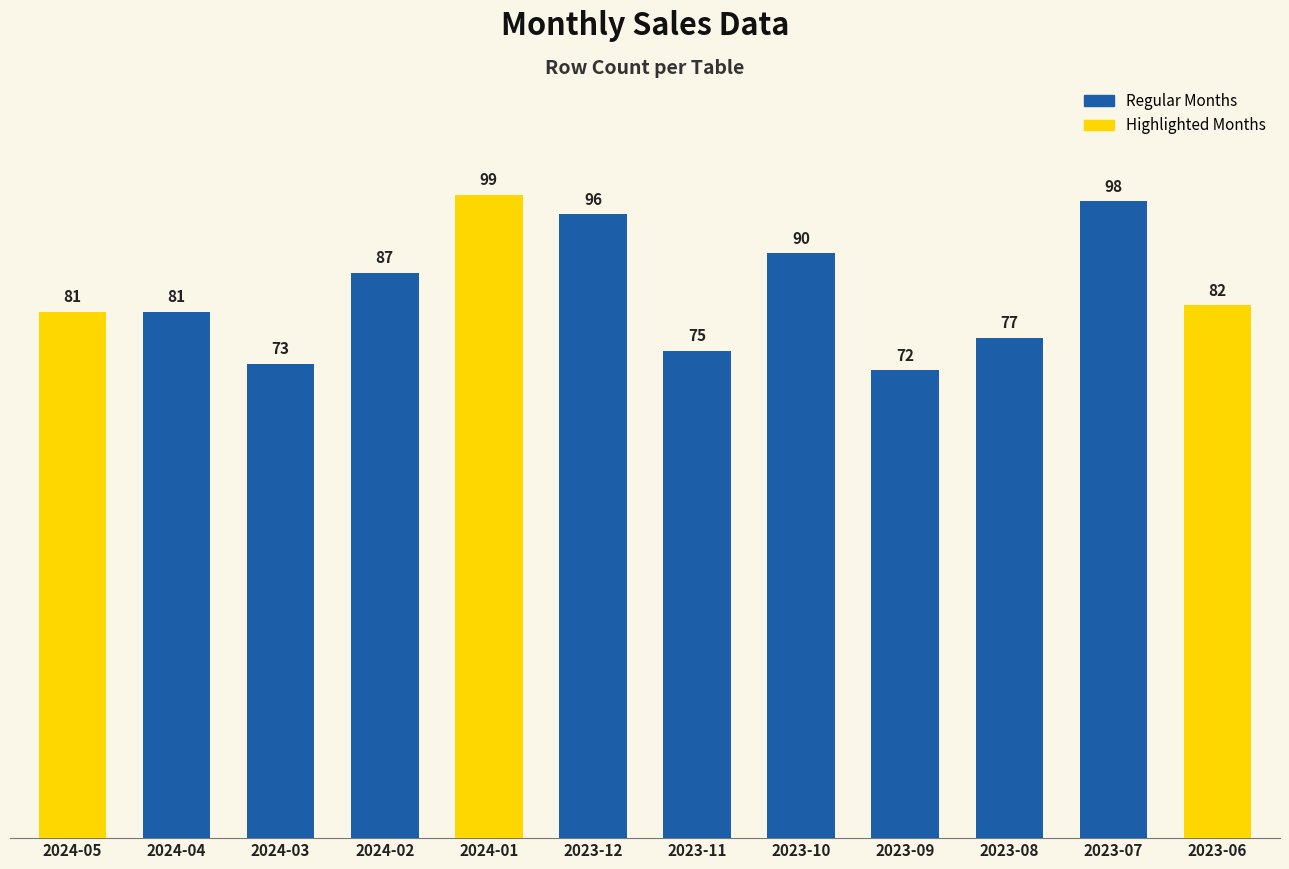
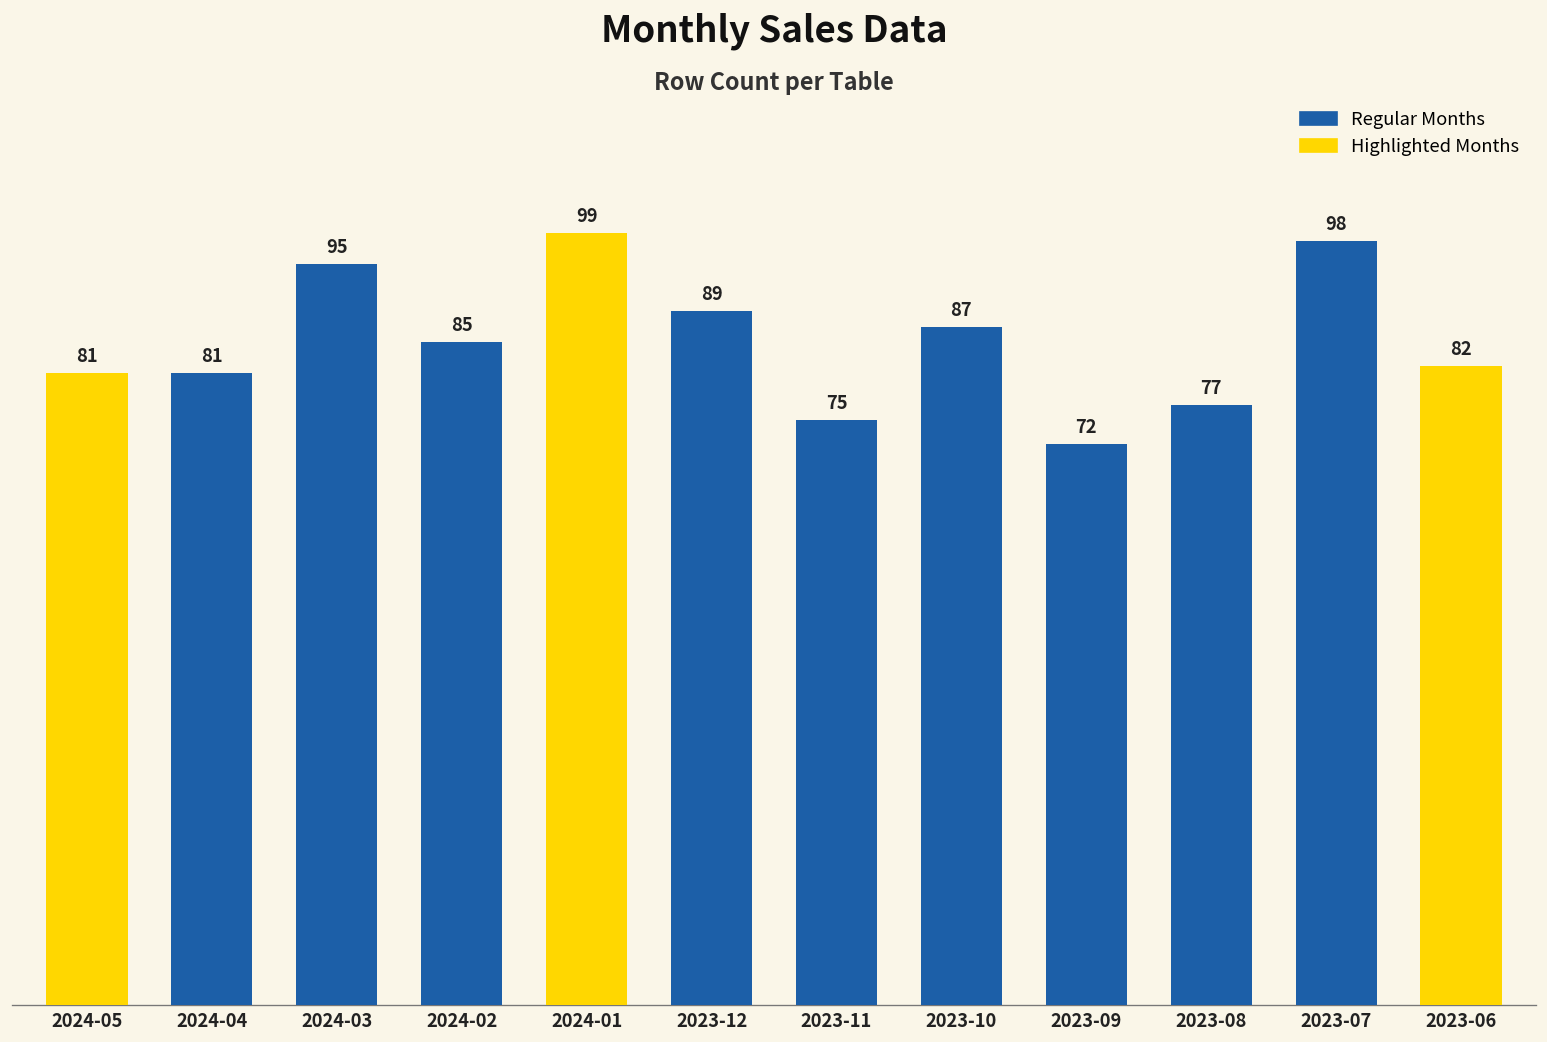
  {
    "2024-05": 81,
    "2024-04": 81,
-   "2024-03": 73,
-   "2024-02": 87,
+   "2024-03": 95,
+   "2024-02": 85,
    "2024-01": 99,
-   "2023-12": 96,
+   "2023-12": 89,
    "2023-11": 75,
-   "2023-10": 90,
+   "2023-10": 87,
    "2023-09": 72,
    "2023-08": 77,
    "2023-07": 98,
    "2023-06": 82
  }
